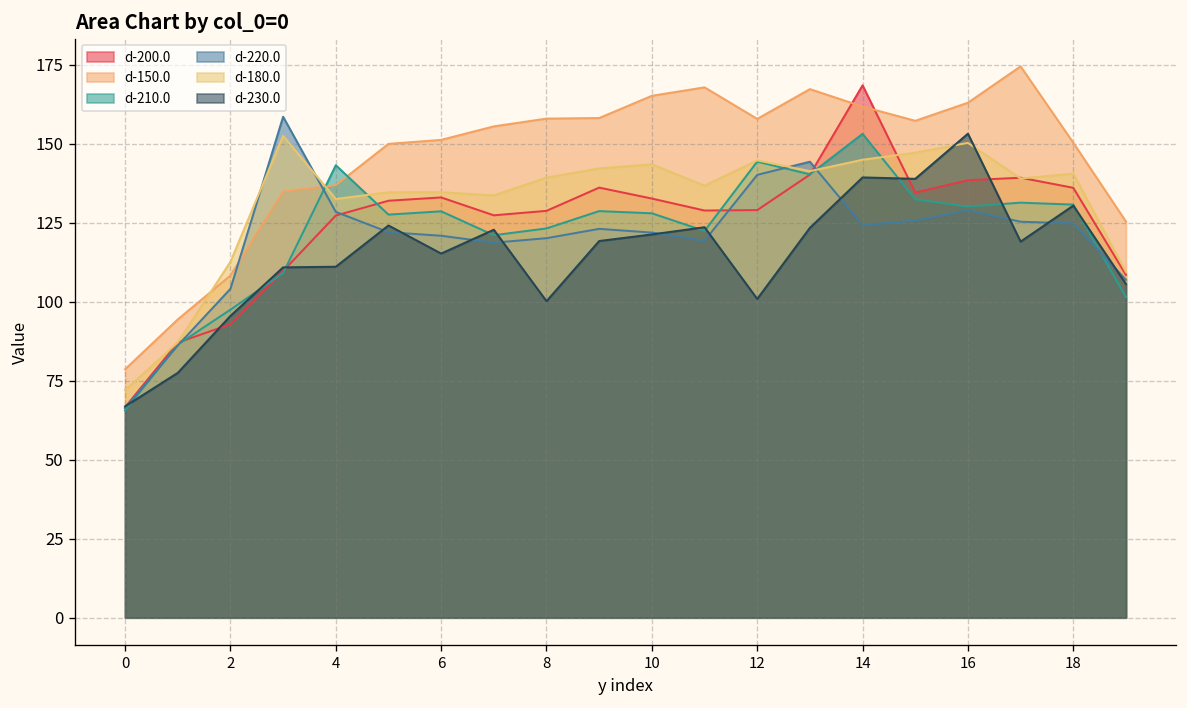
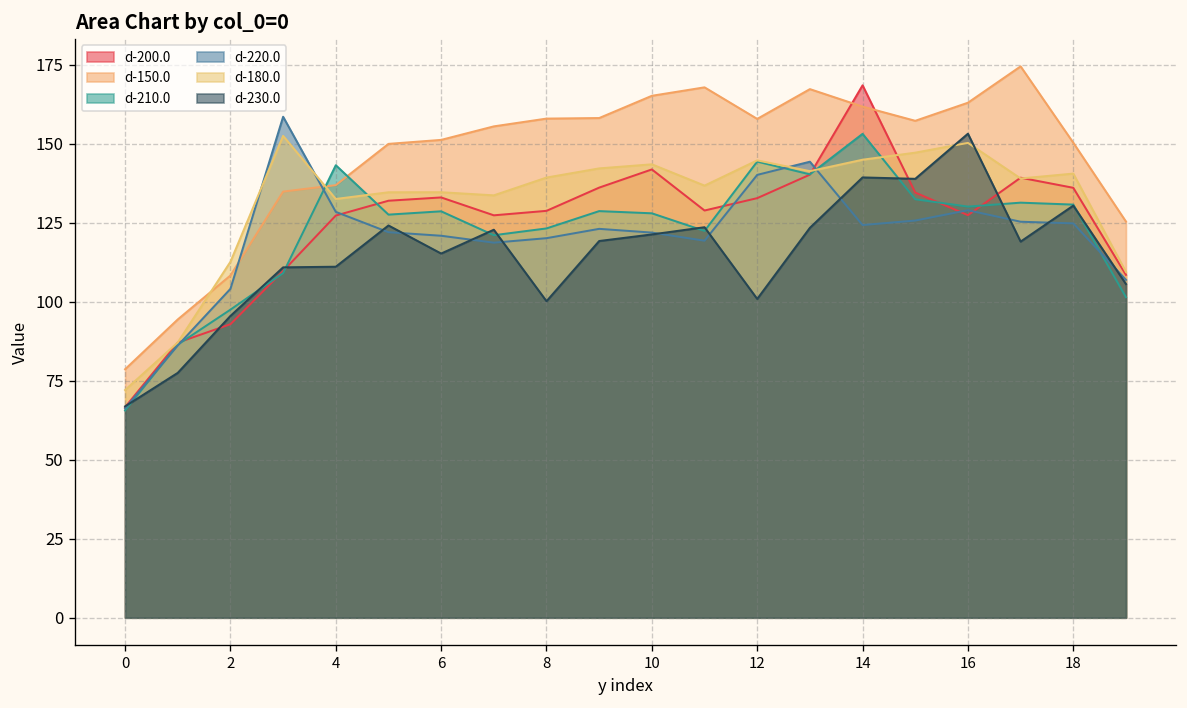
  {
    "d-200.0": {
      "2": 93,
      "4": 127,
      "6": 133,
      "8": 129,
-     "10": 133,
-     "12": 129,
+     "10": 142,
+     "12": 133,
      "14": 169,
-     "16": 138,
+     "16": 127,
      "18": 136
    },
    "d-230.0": {
      "2": 96,
      "4": 111,
      "6": 115,
      "8": 100,
      "12": 101,
      "14": 139,
      "16": 153
    }
  }
